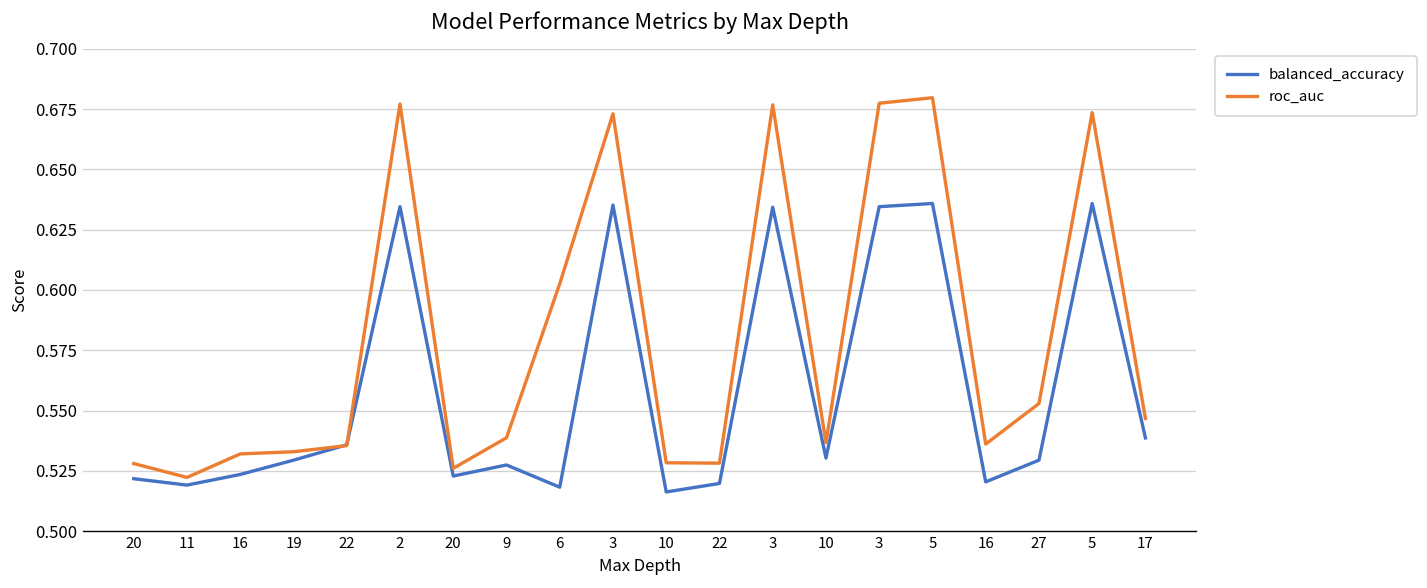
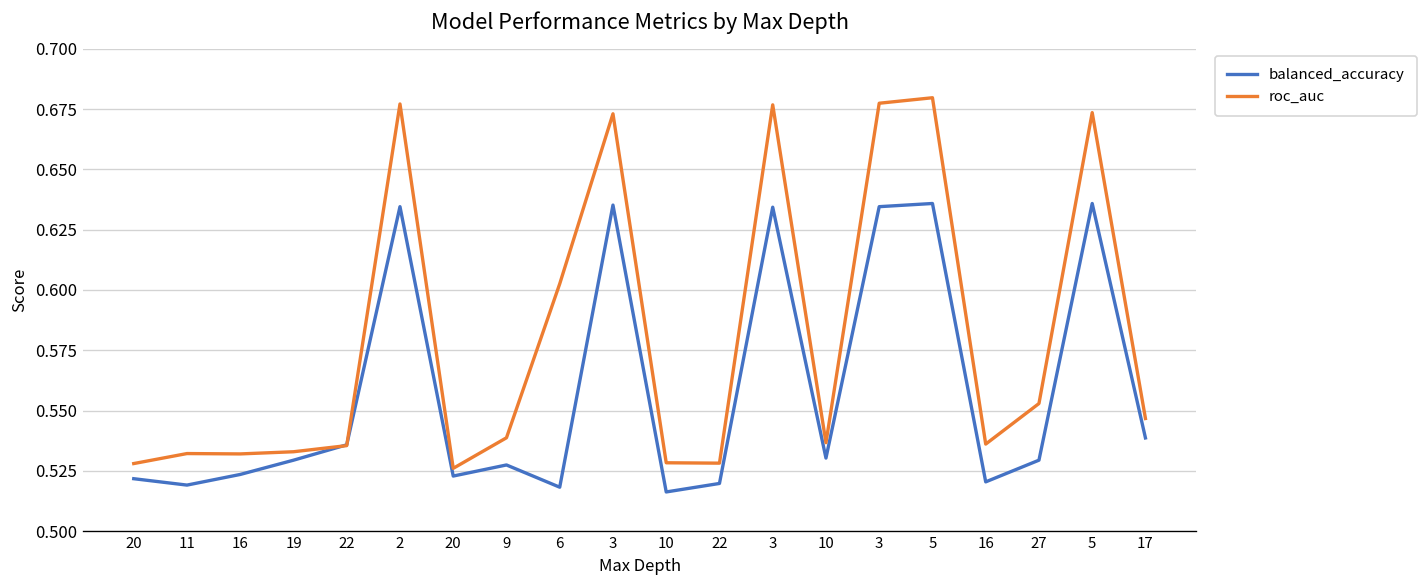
  {
    "balanced_accuracy": {
      "11": 0.519,
      "19": 0.529,
      "2": 0.635,
      "9": 0.527,
      "6": 0.518,
      "27": 0.529,
      "17": 0.539
    },
    "roc_auc": {
-     "11": 0.522,
+     "11": 0.532,
      "19": 0.533,
      "2": 0.677,
      "9": 0.539,
      "6": 0.603,
      "27": 0.553,
      "17": 0.547
    }
  }
